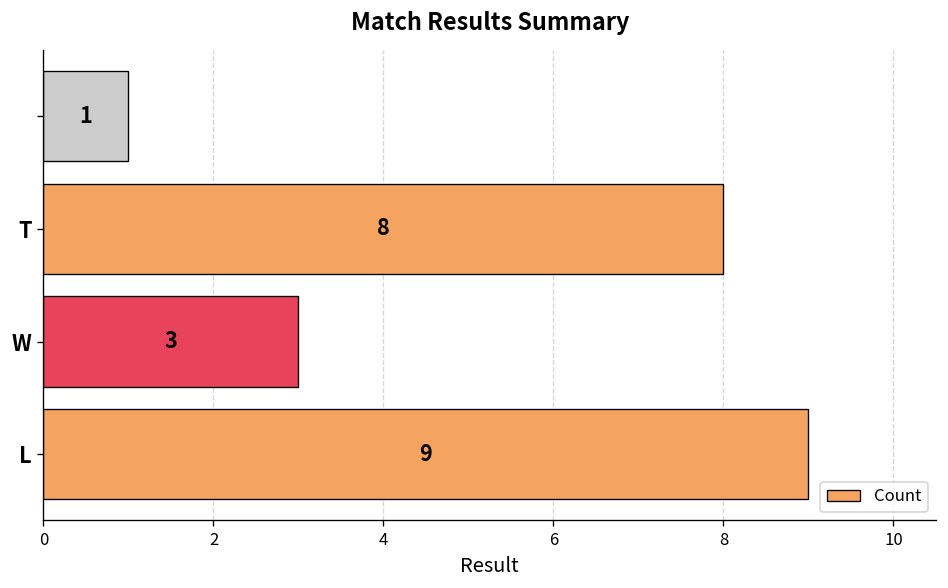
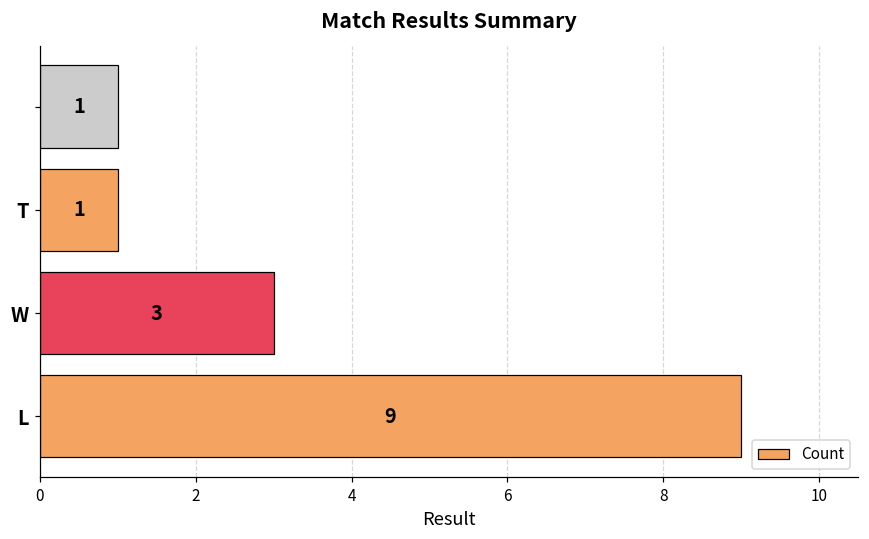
  {
-   "T": 8,
+   "T": 1,
    "W": 3,
    "L": 9
  }
